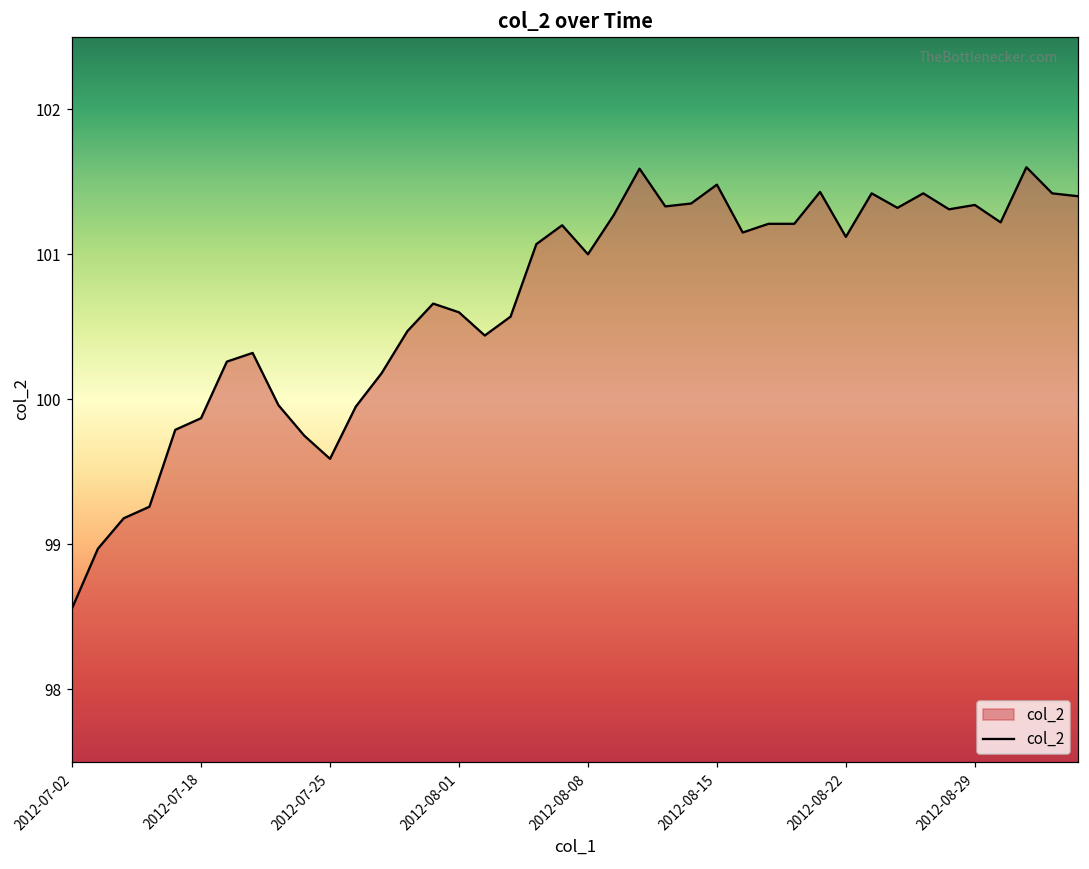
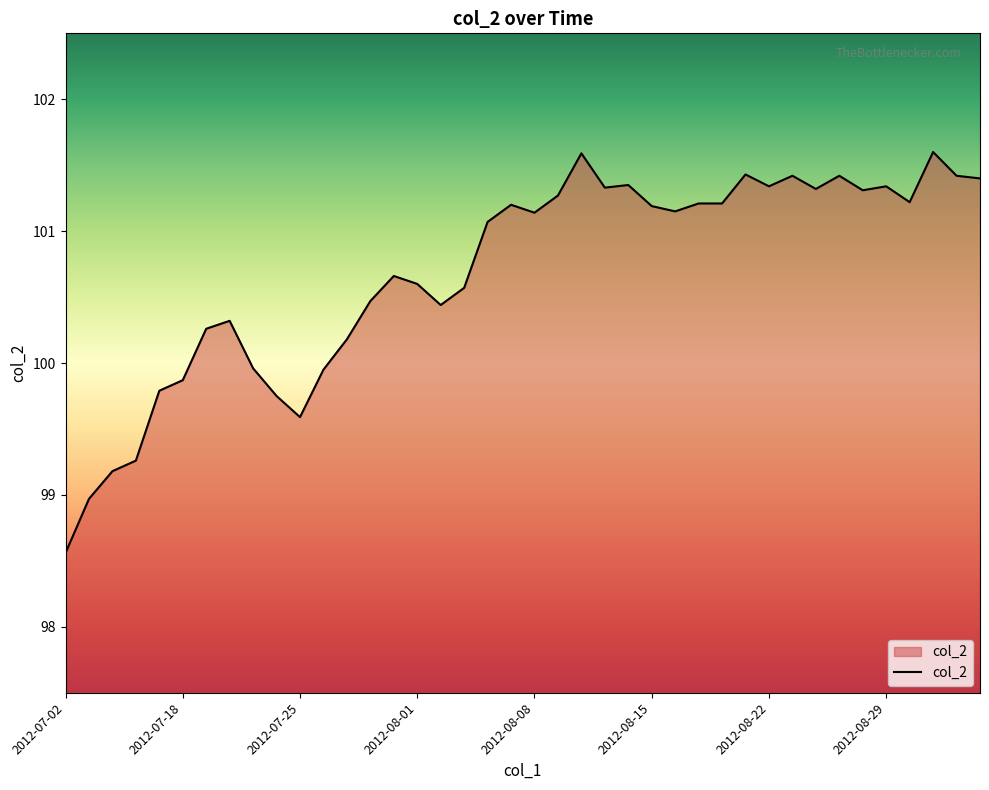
  {
    "2012-07-02": 98.56,
    "2012-07-18": 99.87,
    "2012-07-25": 99.59,
    "2012-08-01": 100.60,
-   "2012-08-08": 101.00,
-   "2012-08-15": 101.48,
-   "2012-08-22": 101.12,
+   "2012-08-08": 101.14,
+   "2012-08-15": 101.19,
+   "2012-08-22": 101.34,
    "2012-08-29": 101.34
  }
